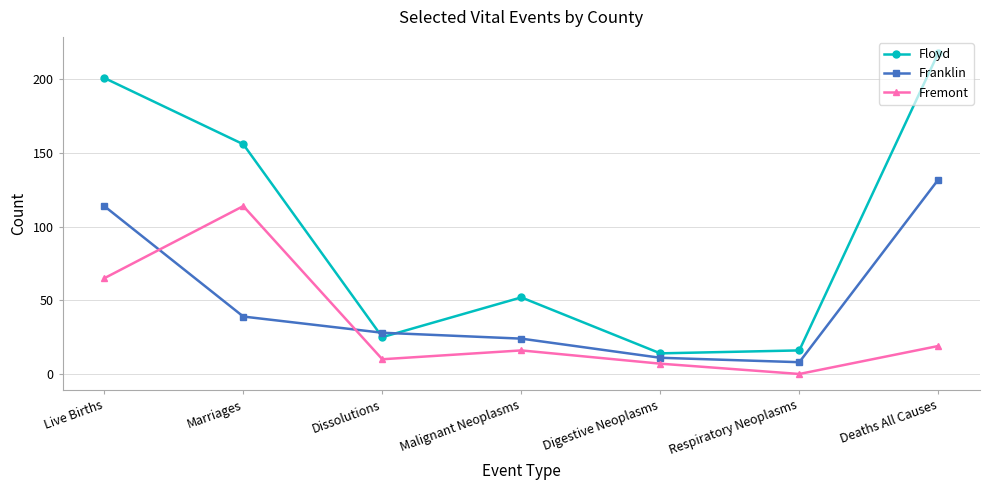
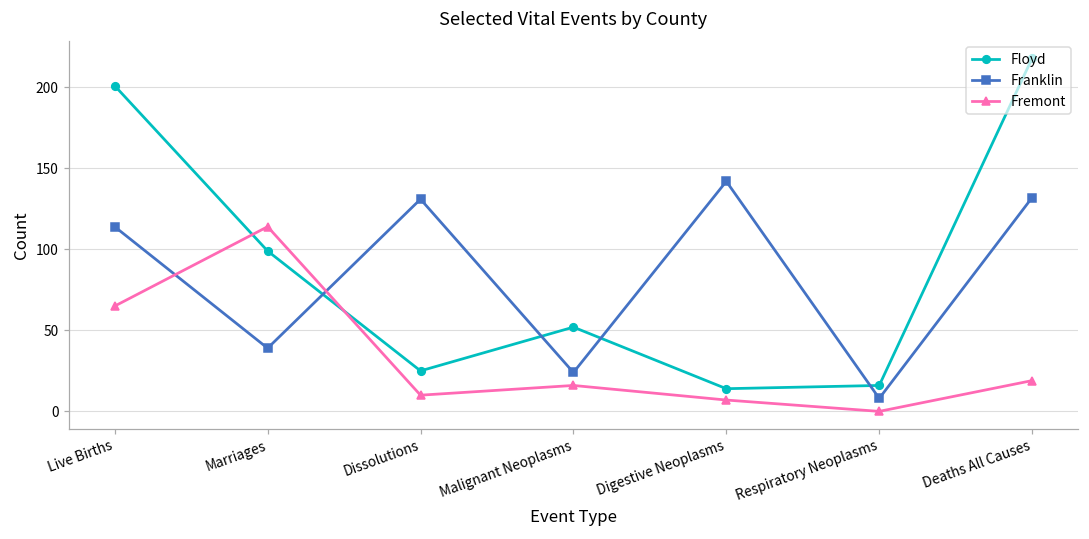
  {
    "Floyd": {
      "Live Births": 201,
-     "Marriages": 156,
+     "Marriages": 99,
      "Dissolutions": 25,
      "Malignant Neoplasms": 52,
      "Digestive Neoplasms": 14,
      "Respiratory Neoplasms": 16
    },
    "Franklin": {
      "Live Births": 114,
      "Marriages": 39,
-     "Dissolutions": 28,
+     "Dissolutions": 131,
      "Malignant Neoplasms": 24,
-     "Digestive Neoplasms": 11,
+     "Digestive Neoplasms": 142,
      "Respiratory Neoplasms": 8,
      "Deaths All Causes": 132
    },
    "Fremont": {
      "Live Births": 65,
      "Marriages": 114,
      "Dissolutions": 10,
      "Malignant Neoplasms": 16,
      "Digestive Neoplasms": 7,
      "Respiratory Neoplasms": 0,
      "Deaths All Causes": 19
    }
  }
